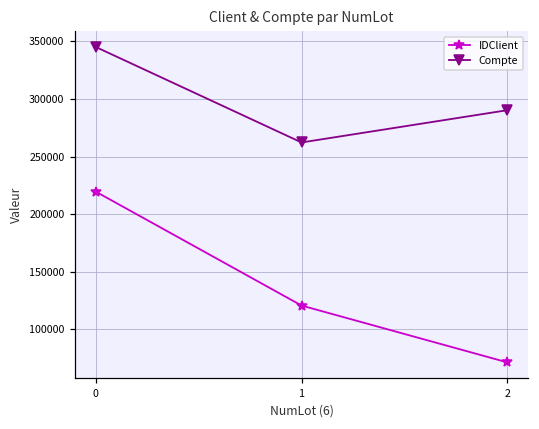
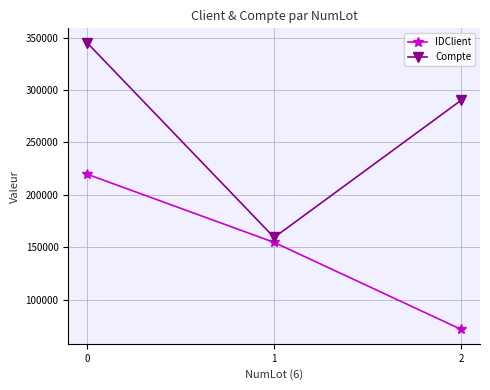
  {
    "IDClient": {
      "0": 220000,
-     "1": 121000,
+     "1": 155000,
      "2": 71000
    },
    "Compte": {
      "0": 345000,
-     "1": 262000,
+     "1": 159000,
      "2": 290000
    }
  }
